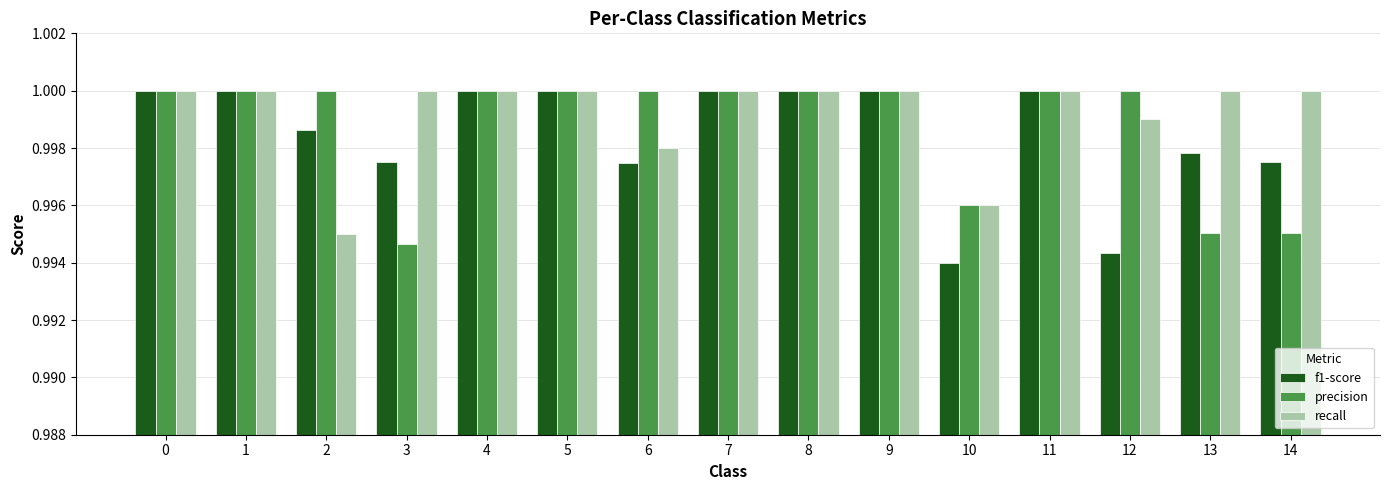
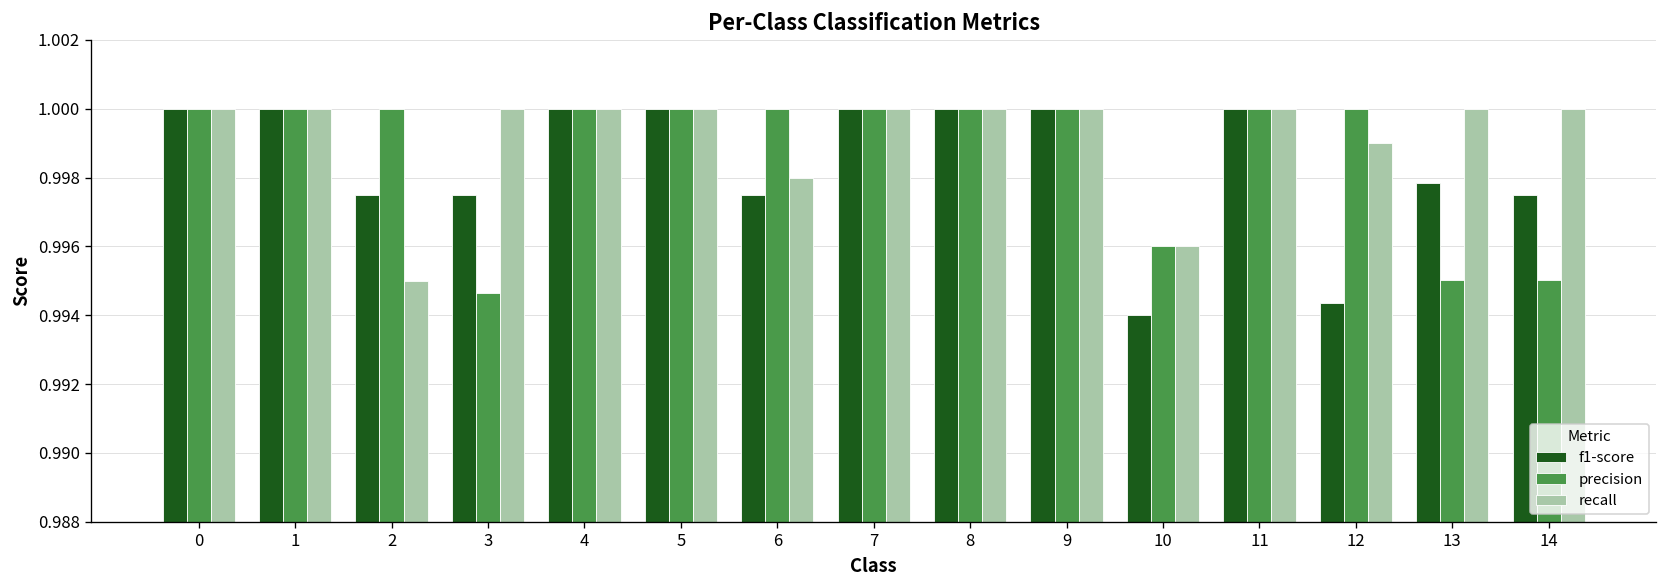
  {
    "f1-score": {
      "0": 1.0000,
      "1": 1.0000,
-     "2": 0.9986,
+     "2": 0.9975,
      "3": 0.9975,
      "4": 1.0000,
      "5": 1.0000,
      "6": 0.9975,
      "7": 1.0000,
      "8": 1.0000,
      "9": 1.0000,
      "10": 0.9940,
      "11": 1.0000,
      "12": 0.9943,
      "13": 0.9978,
      "14": 0.9975
    },
    "precision": {
      "0": 1.0000,
      "1": 1.0000,
      "2": 1.0000,
      "3": 0.9946,
      "4": 1.0000,
      "5": 1.0000,
      "6": 1.0000,
      "7": 1.0000,
      "8": 1.0000,
      "9": 1.0000,
      "10": 0.9960,
      "11": 1.0000,
      "12": 1.0000,
      "13": 0.9950,
      "14": 0.9950
    },
    "recall": {
      "0": 1.0000,
      "1": 1.0000,
      "2": 0.9950,
      "3": 1.0000,
      "4": 1.0000,
      "5": 1.0000,
      "6": 0.9980,
      "7": 1.0000,
      "8": 1.0000,
      "9": 1.0000,
      "10": 0.9960,
      "11": 1.0000,
      "12": 0.9990,
      "13": 1.0000,
      "14": 1.0000
    }
  }
